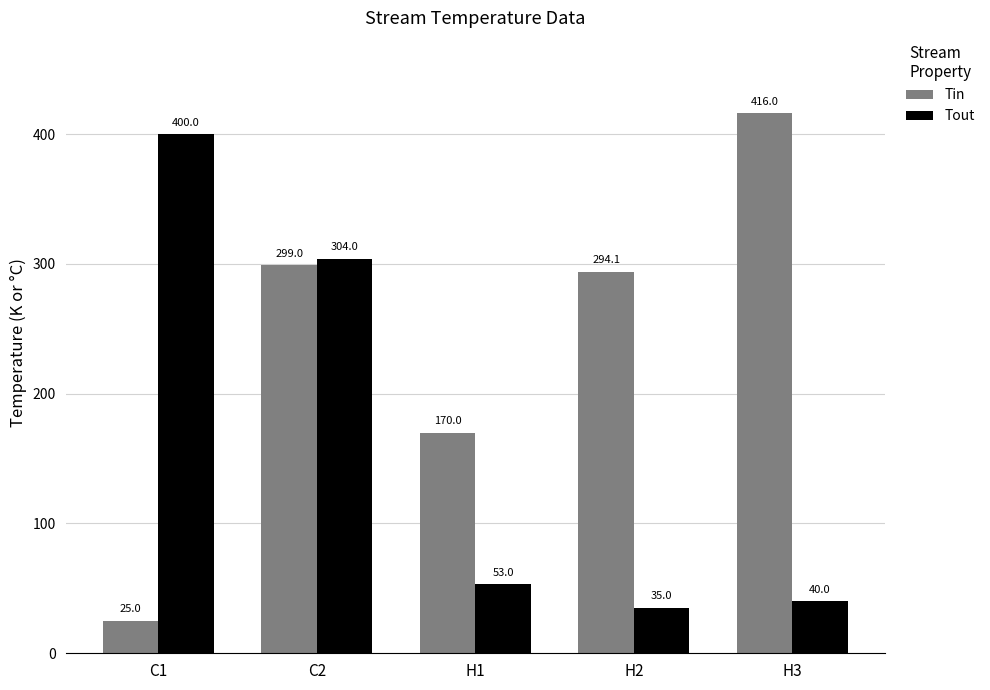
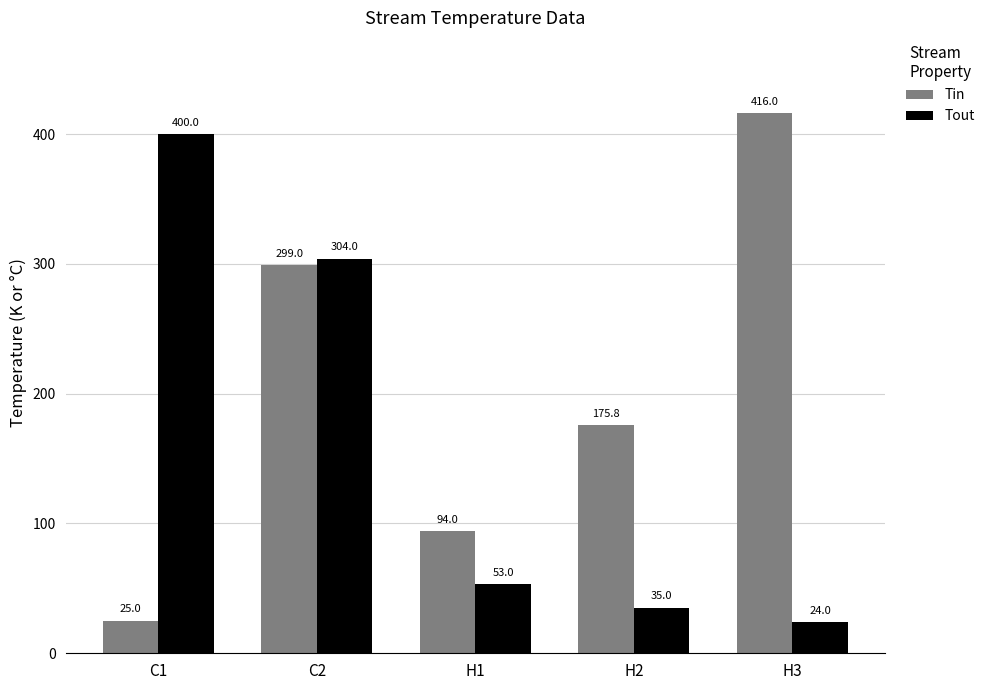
  {
    "Tin": {
      "C1": 25.0,
      "C2": 299.0,
-     "H1": 170.0,
-     "H2": 294.1,
+     "H1": 94.0,
+     "H2": 175.8,
      "H3": 416.0
    },
    "Tout": {
      "C1": 400.0,
      "C2": 304.0,
      "H1": 53.0,
      "H2": 35.0,
-     "H3": 40.0
+     "H3": 24.0
    }
  }
